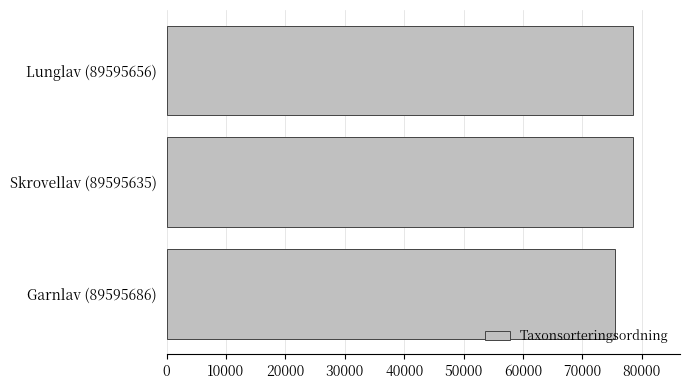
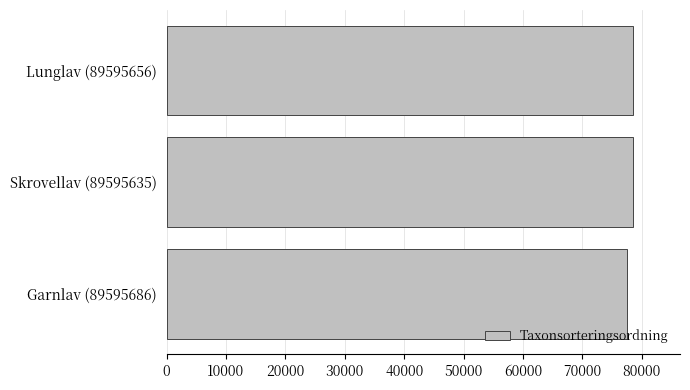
  {
    "Lunglav (89595656)": 79000,
    "Skrovellav (89595635)": 79000,
-   "Garnlav (89595686)": 76000
+   "Garnlav (89595686)": 78000
  }
